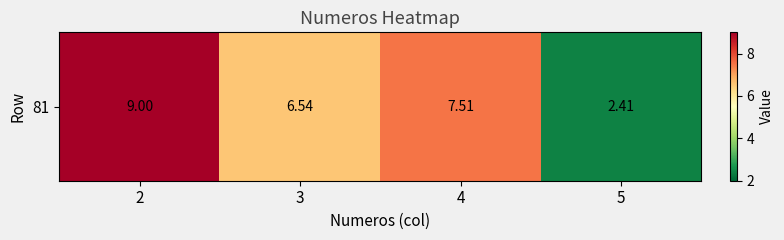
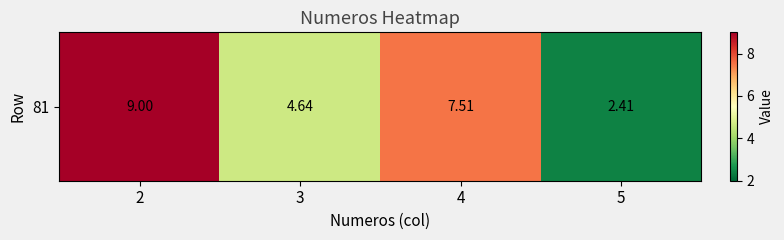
  {
    "81": {
      "2": 9.00,
-     "3": 6.54,
+     "3": 4.64,
      "4": 7.51,
      "5": 2.41
    }
  }
